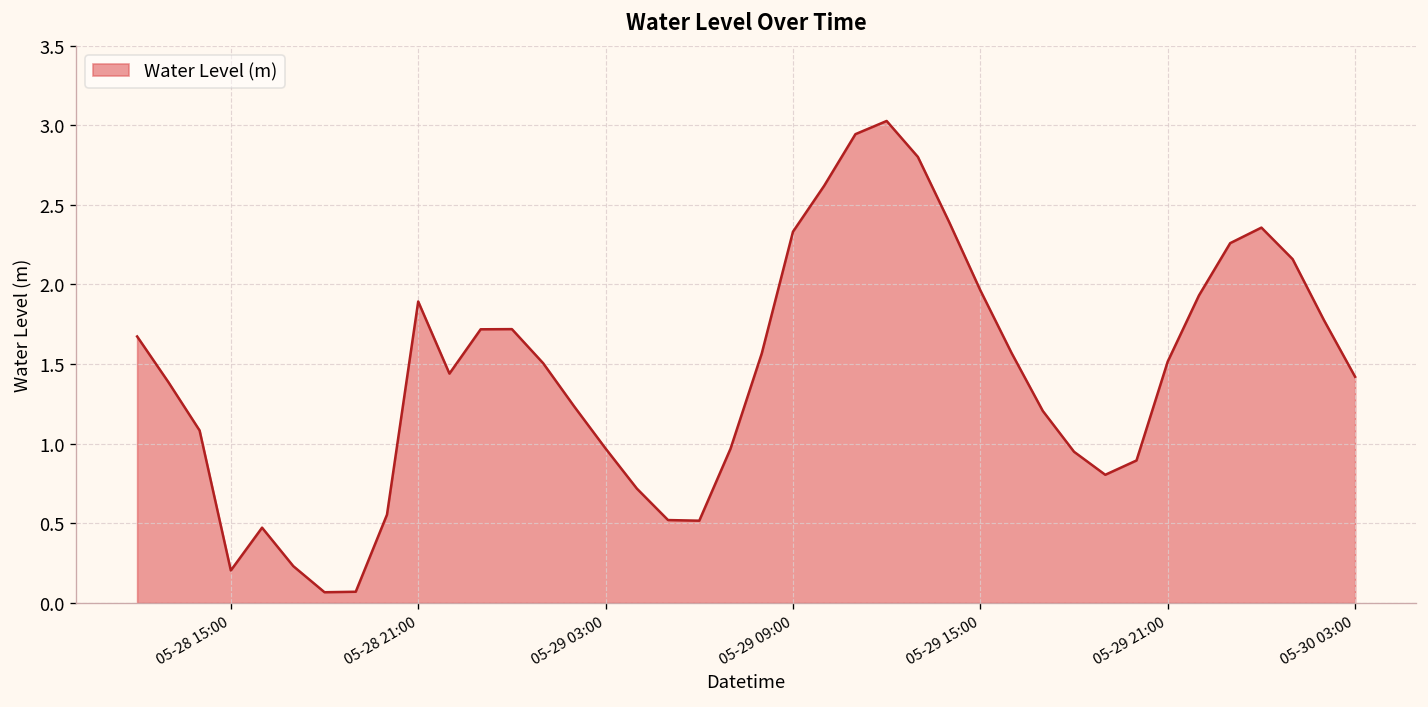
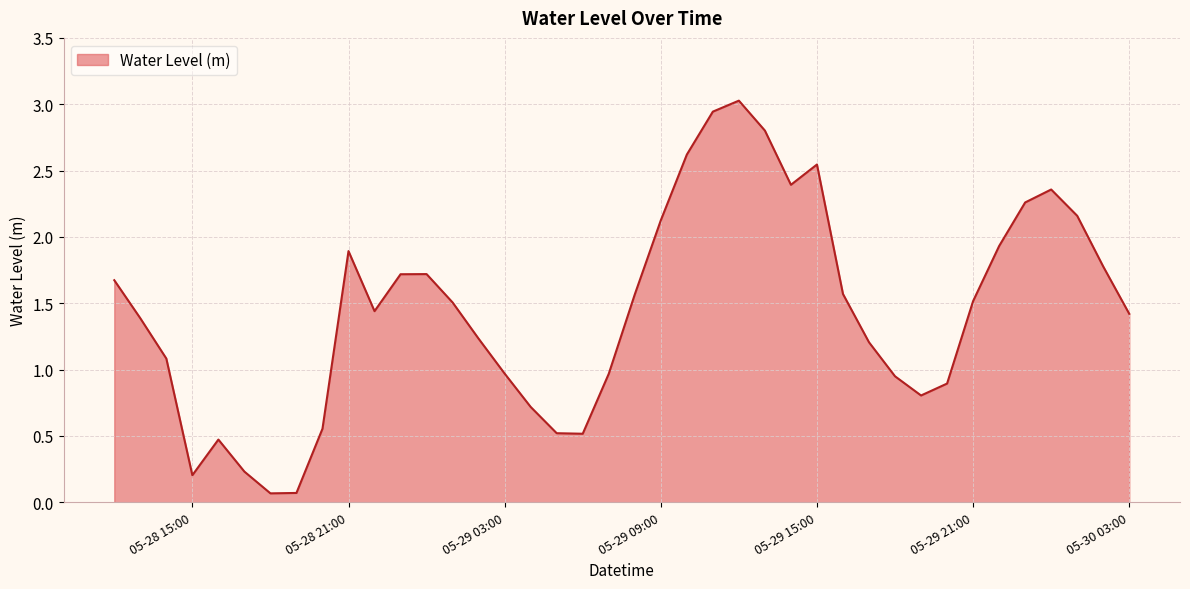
  {
    "05-28 15:00": 0.20,
    "05-28 21:00": 1.89,
    "05-29 03:00": 0.97,
-   "05-29 09:00": 2.33,
-   "05-29 15:00": 1.96,
+   "05-29 09:00": 2.12,
+   "05-29 15:00": 2.55,
    "05-29 21:00": 1.52,
    "05-30 03:00": 1.42
  }
